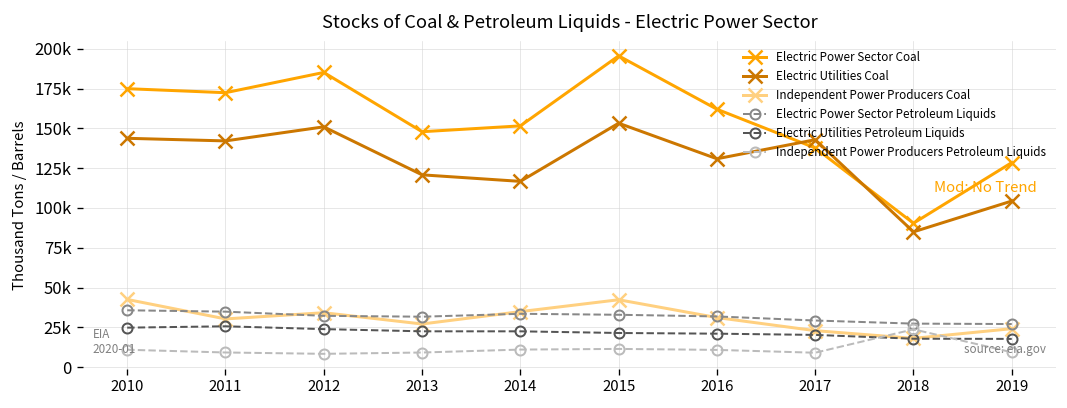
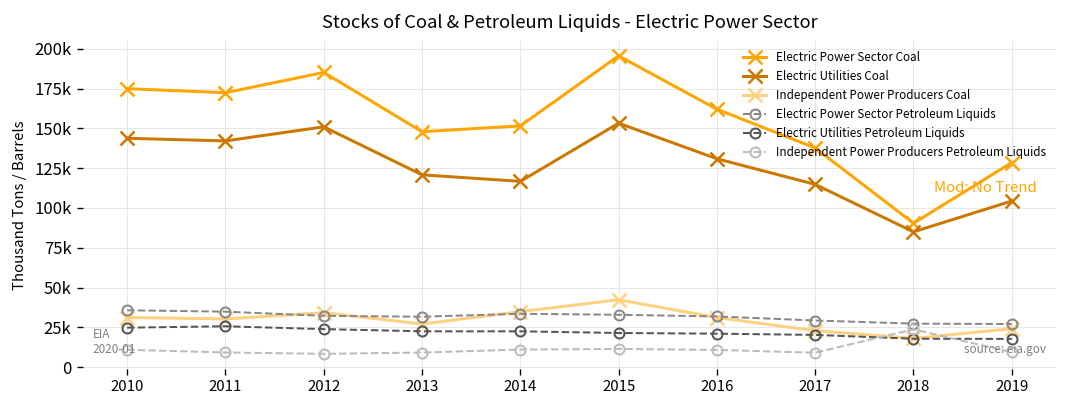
  {
    "Electric Power Sector Coal": {
      "2010": 175000,
      "2011": 172000,
      "2012": 185000,
      "2013": 148000,
      "2014": 152000,
      "2015": 196000,
      "2016": 162000,
      "2017": 138000,
      "2018": 90000,
      "2019": 128000
    },
    "Electric Utilities Coal": {
      "2010": 144000,
      "2011": 142000,
      "2012": 151000,
      "2013": 121000,
      "2014": 117000,
      "2015": 153000,
      "2016": 131000,
-     "2017": 143000,
+     "2017": 115000,
      "2018": 85000,
      "2019": 104000
    },
    "Independent Power Producers Coal": {
-     "2010": 43000,
+     "2010": 31000,
      "2011": 30000,
      "2012": 34000,
      "2013": 27000,
      "2015": 42000,
      "2017": 23000,
      "2019": 24000
    },
    "Electric Power Sector Petroleum Liquids": {
      "2010": 36000,
      "2011": 35000,
      "2012": 32000,
      "2013": 32000,
      "2015": 33000,
      "2017": 29000,
      "2018": 27000,
      "2019": 27000
    },
    "Electric Utilities Petroleum Liquids": {
      "2010": 25000,
      "2011": 26000,
      "2012": 24000,
      "2013": 22000,
      "2014": 22000,
      "2015": 21000,
      "2016": 21000,
      "2017": 20000,
      "2019": 18000
    },
    "Independent Power Producers Petroleum Liquids": {
      "2011": 9000,
      "2012": 8000,
      "2013": 9000,
      "2014": 11000,
      "2015": 11000,
      "2016": 11000,
      "2017": 9000,
      "2018": 24000,
      "2019": 9000
    }
  }
